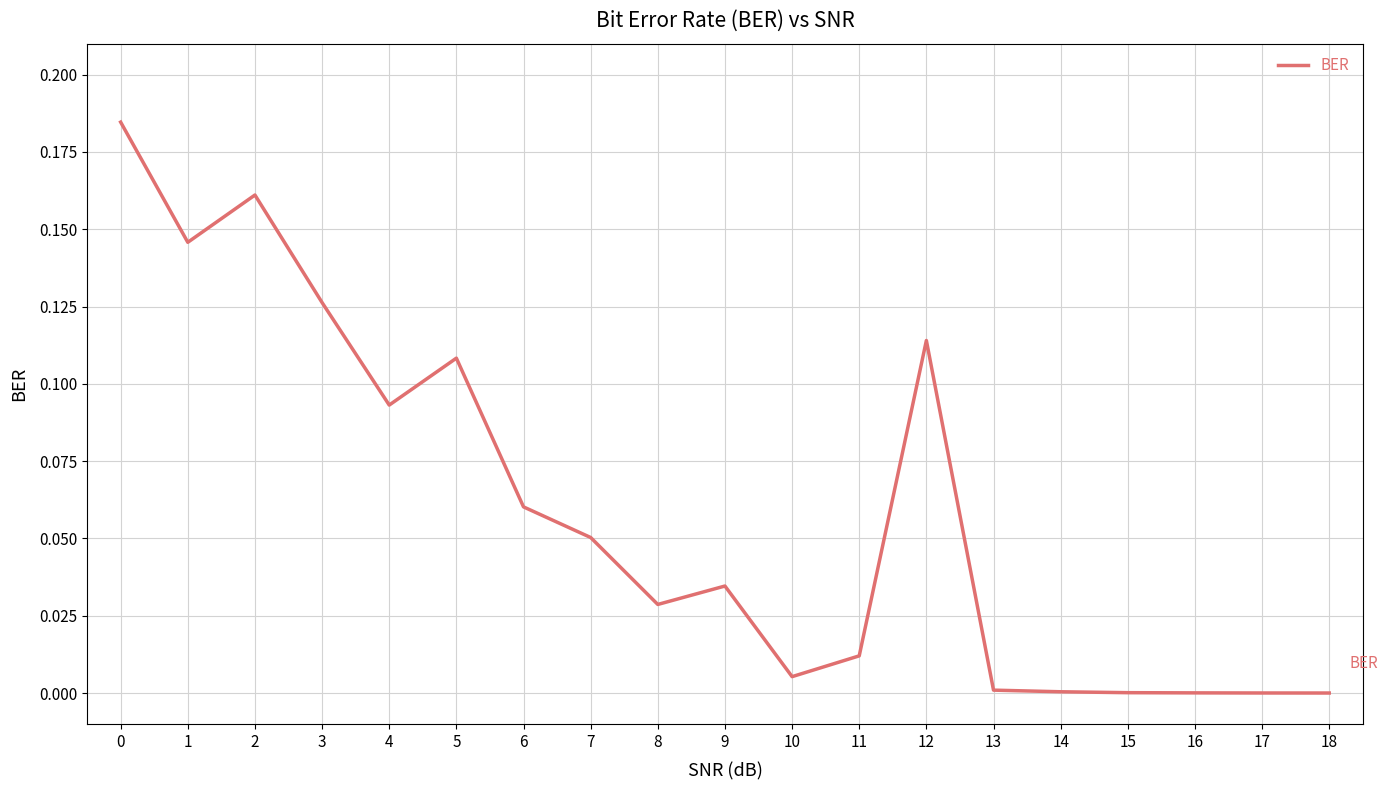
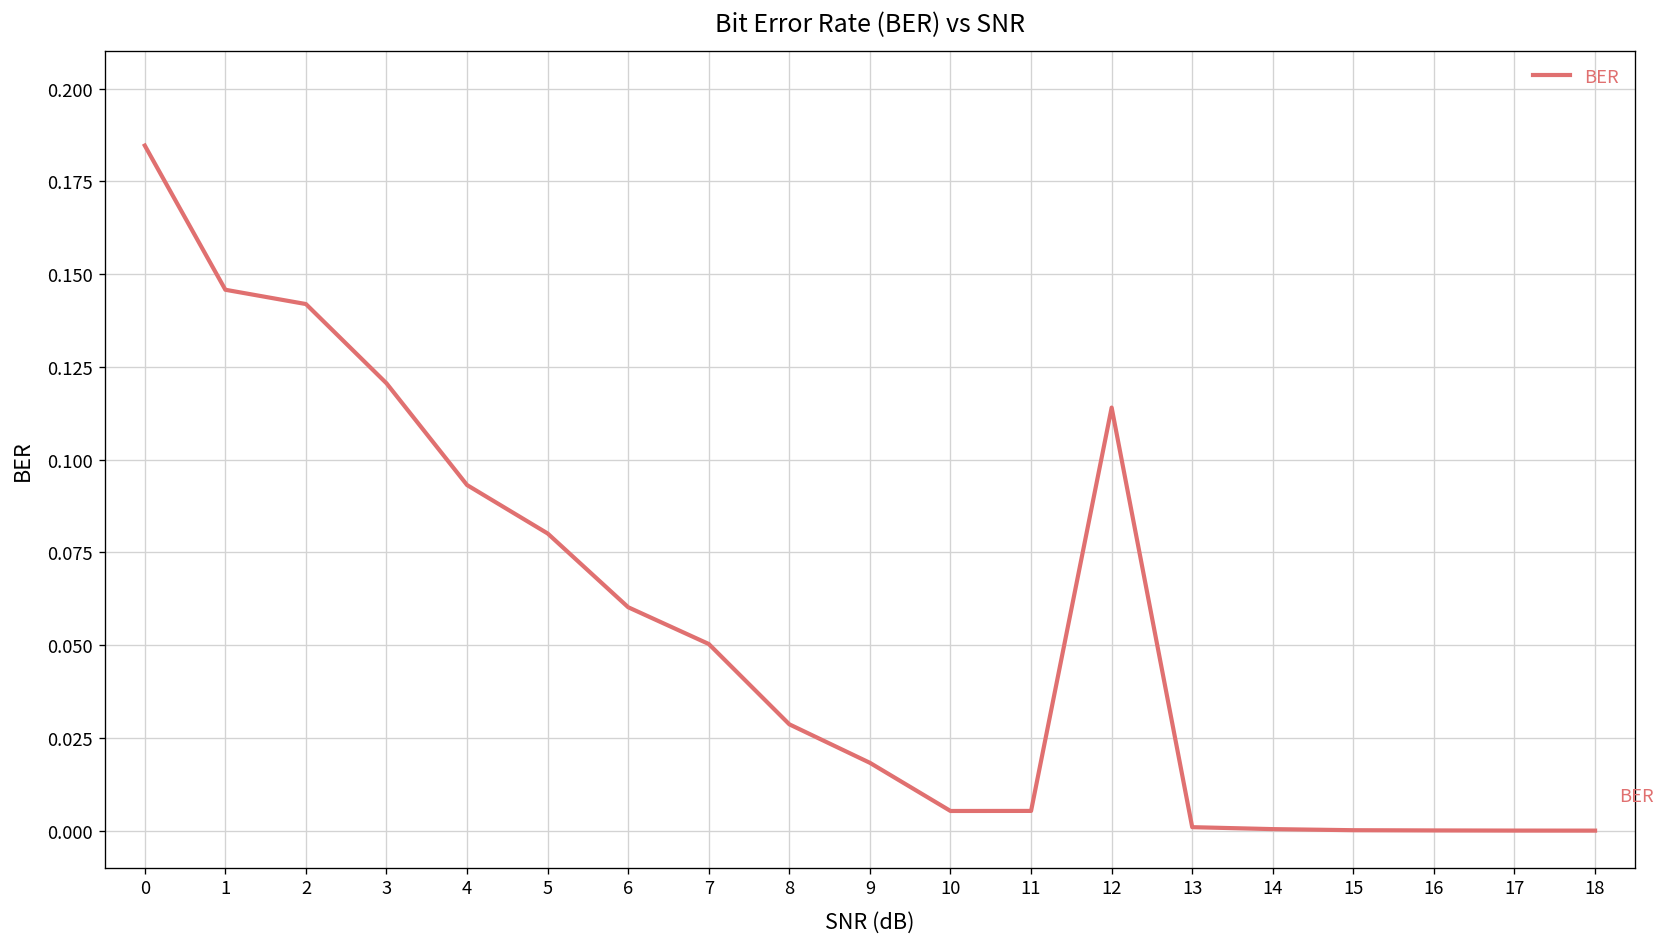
  {
    "0": 0.185,
    "1": 0.146,
-   "2": 0.161,
-   "3": 0.126,
+   "2": 0.142,
+   "3": 0.121,
    "4": 0.093,
-   "5": 0.108,
+   "5": 0.080,
    "6": 0.060,
    "7": 0.050,
    "8": 0.029,
-   "9": 0.035,
+   "9": 0.018,
    "10": 0.005,
-   "11": 0.012,
+   "11": 0.005,
    "12": 0.114,
    "13": 0.001,
    "14": 0.000,
    "15": 0.000,
    "16": 0.000,
    "17": 0.000,
    "18": 0.000
  }
